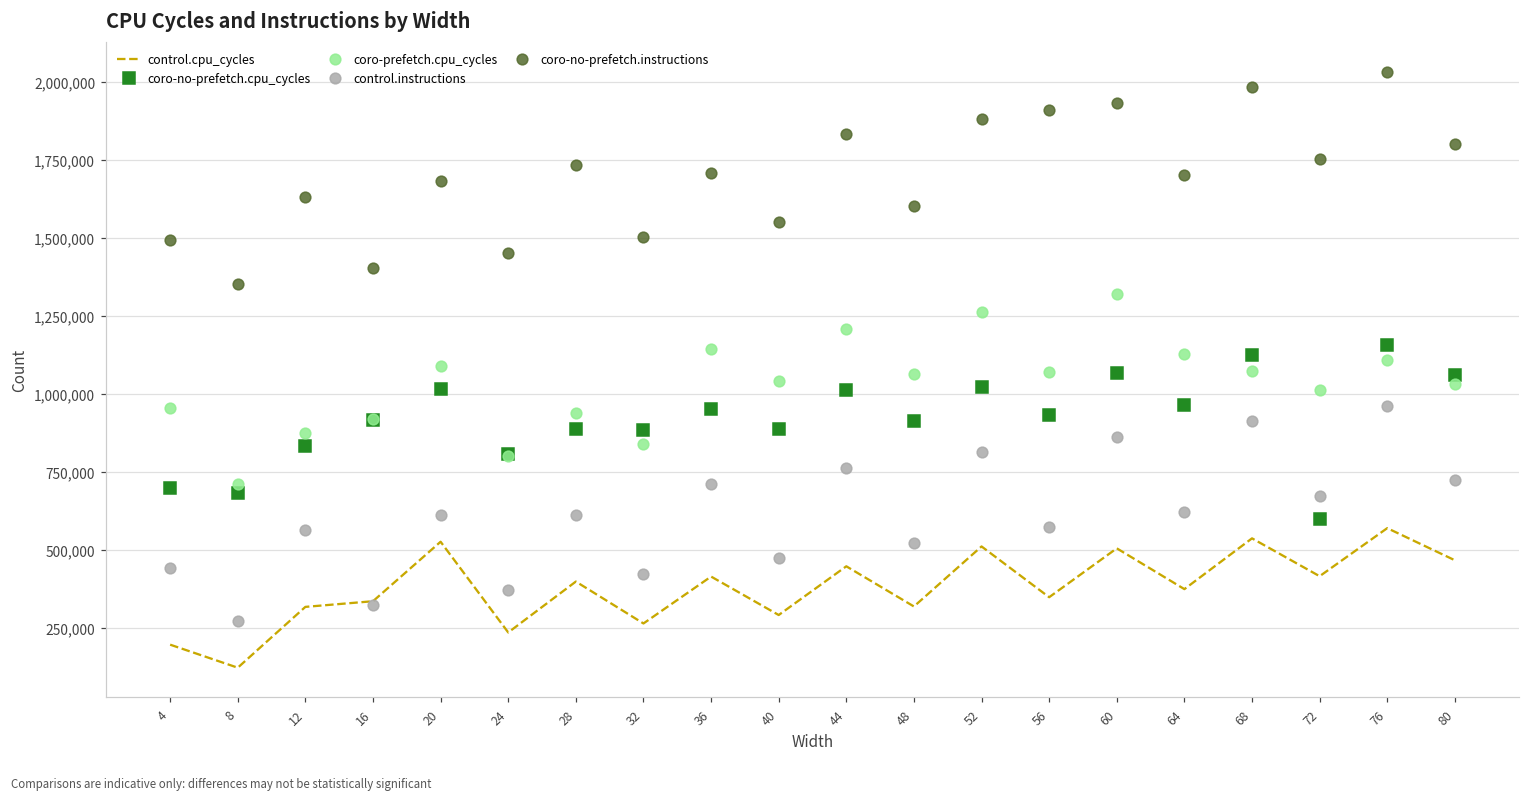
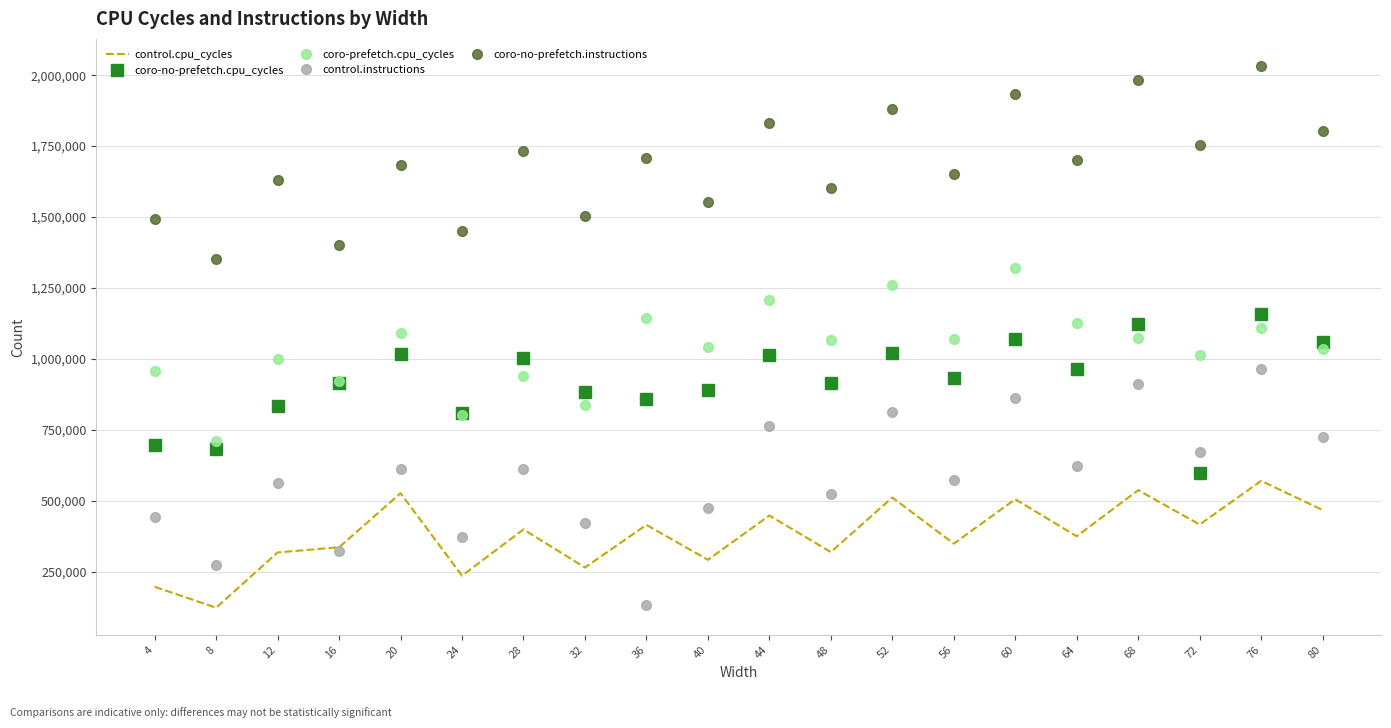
  {
    "control.cpu_cycles": {
      "4": "200,000",
      "8": "120,000",
      "12": "320,000",
      "16": "340,000",
      "20": "530,000",
      "24": "240,000",
      "28": "400,000",
      "32": "270,000",
      "36": "420,000",
      "40": "290,000",
      "44": "450,000",
      "48": "320,000",
      "52": "510,000",
      "56": "350,000",
      "60": "510,000",
      "64": "380,000",
      "68": "540,000",
      "72": "420,000",
      "76": "570,000",
      "80": "470,000"
    },
    "coro-no-prefetch.cpu_cycles": {
      "4": "700,000",
      "8": "680,000",
      "12": "830,000",
      "20": "1,020,000",
-     "28": "890,000",
+     "28": "1,000,000",
      "32": "880,000",
-     "36": "950,000",
+     "36": "860,000",
      "40": "890,000",
      "44": "1,010,000",
      "48": "910,000",
      "52": "1,020,000",
      "56": "930,000",
      "60": "1,070,000",
      "64": "960,000",
      "68": "1,120,000",
      "72": "600,000",
      "76": "1,160,000",
      "80": "1,060,000"
    },
    "coro-prefetch.cpu_cycles": {
      "4": "960,000",
      "8": "710,000",
-     "12": "880,000",
+     "12": "1,000,000",
      "20": "1,090,000",
      "28": "940,000",
      "32": "840,000",
      "36": "1,150,000",
      "40": "1,040,000",
      "44": "1,210,000",
      "48": "1,070,000",
      "52": "1,260,000",
      "56": "1,070,000",
      "60": "1,320,000",
      "64": "1,130,000",
      "68": "1,070,000",
      "72": "1,010,000",
      "76": "1,110,000",
      "80": "1,030,000"
    },
    "control.instructions": {
      "4": "440,000",
      "8": "270,000",
      "12": "560,000",
      "16": "320,000",
      "20": "610,000",
      "24": "370,000",
      "28": "610,000",
      "32": "420,000",
-     "36": "710,000",
+     "36": "130,000",
      "40": "470,000",
      "44": "760,000",
      "48": "520,000",
      "52": "810,000",
      "56": "570,000",
      "60": "860,000",
      "64": "620,000",
      "68": "910,000",
      "72": "670,000",
      "76": "960,000",
      "80": "720,000"
    },
    "coro-no-prefetch.instructions": {
      "4": "1,490,000",
      "8": "1,350,000",
      "12": "1,630,000",
      "16": "1,400,000",
      "20": "1,680,000",
      "24": "1,450,000",
      "28": "1,730,000",
      "32": "1,500,000",
      "36": "1,710,000",
      "40": "1,550,000",
      "44": "1,830,000",
      "48": "1,600,000",
      "52": "1,880,000",
-     "56": "1,910,000",
+     "56": "1,650,000",
      "60": "1,930,000",
      "64": "1,700,000",
      "68": "1,980,000",
      "72": "1,750,000",
      "76": "2,030,000",
      "80": "1,800,000"
    }
  }
